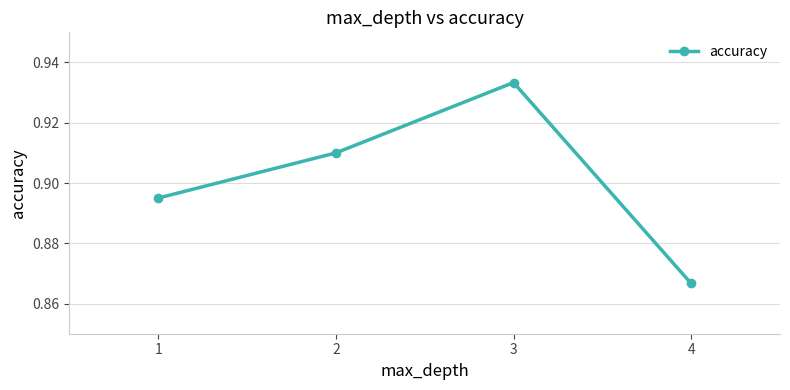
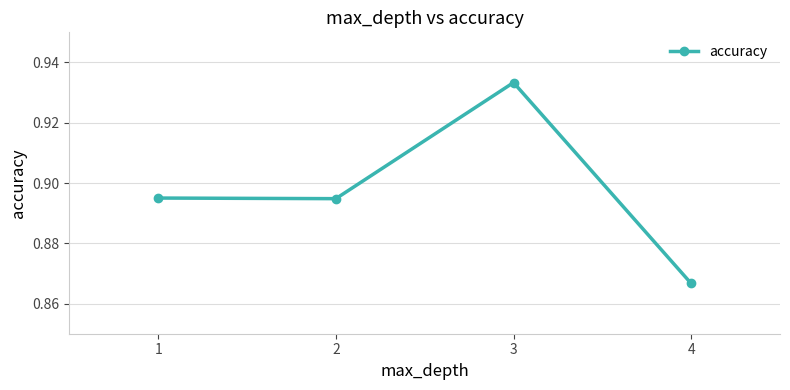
  {
    "1": 0.895,
-   "2": 0.910,
+   "2": 0.895,
    "3": 0.933,
    "4": 0.867
  }
